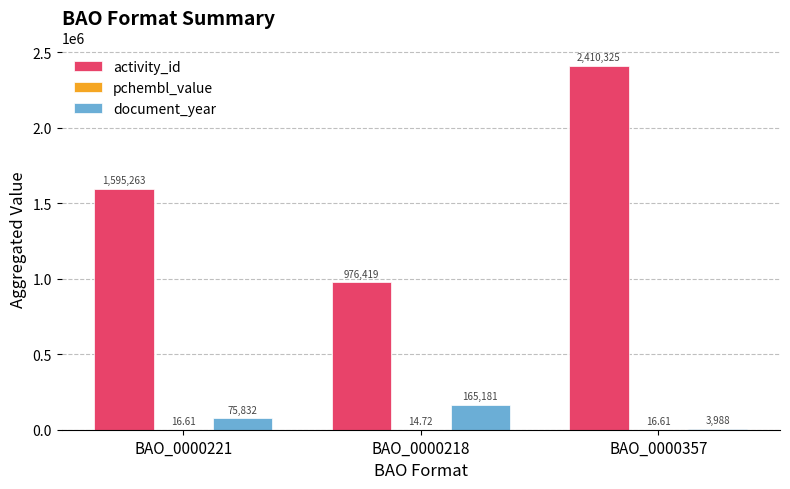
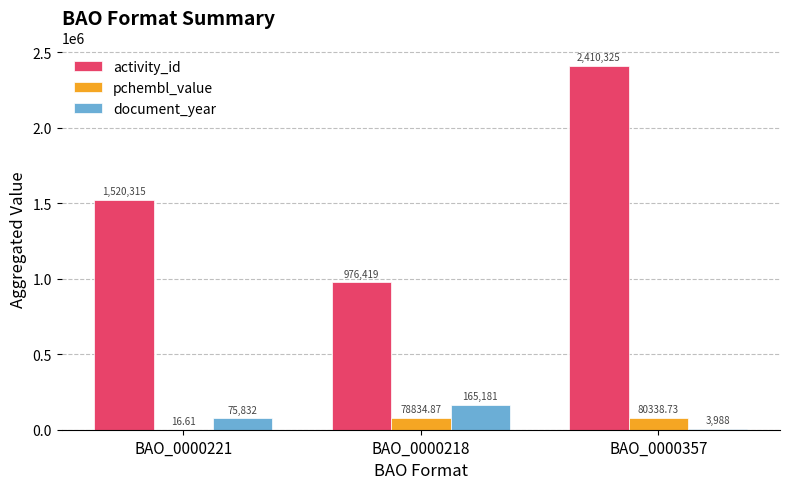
  {
    "activity_id": {
-     "BAO_0000221": "1,595,263",
+     "BAO_0000221": "1,520,315",
      "BAO_0000218": "976,419",
      "BAO_0000357": "2,410,325"
    },
    "pchembl_value": {
      "BAO_0000221": "16.61",
-     "BAO_0000218": "14.72",
-     "BAO_0000357": "16.61"
+     "BAO_0000218": "78834.87",
+     "BAO_0000357": "80338.73"
    },
    "document_year": {
      "BAO_0000221": "75,832",
      "BAO_0000218": "165,181",
      "BAO_0000357": "3,988"
    }
  }
